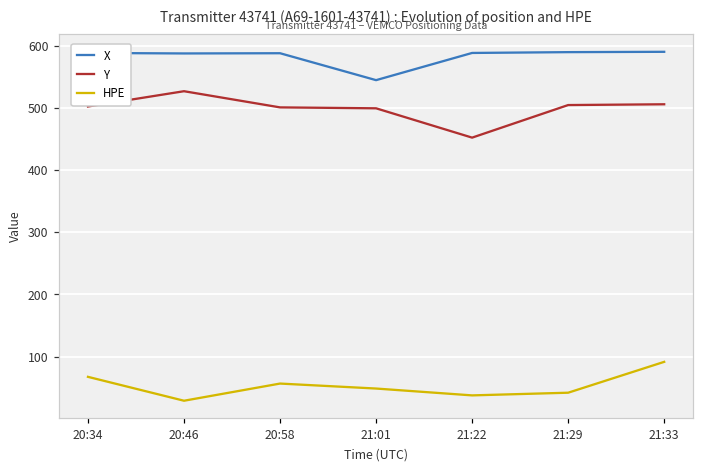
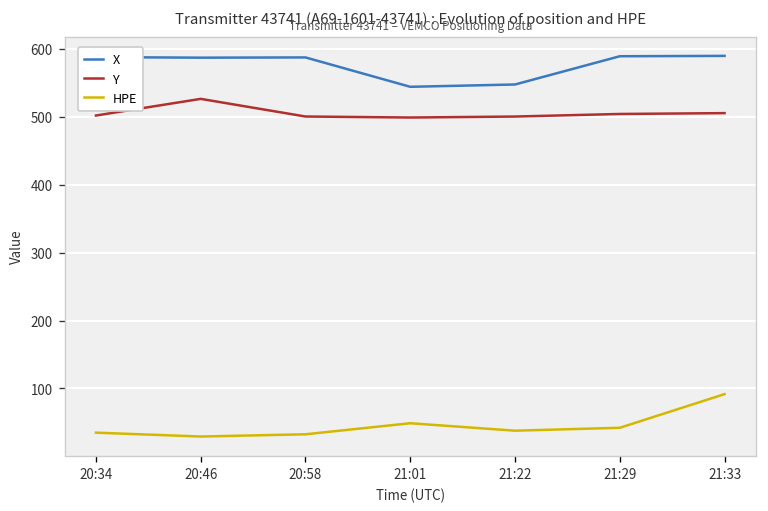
  {
    "X": {
      "20:46": 590,
      "20:58": 590,
      "21:01": 540,
-     "21:22": 590,
+     "21:22": 550,
      "21:29": 590,
      "21:33": 590
    },
    "Y": {
      "20:34": 500,
      "20:46": 530,
      "20:58": 500,
      "21:01": 500,
-     "21:22": 450,
+     "21:22": 500,
      "21:29": 500,
      "21:33": 510
    },
    "HPE": {
-     "20:34": 70,
+     "20:34": 30,
      "20:46": 30,
-     "20:58": 60,
+     "20:58": 30,
      "21:01": 50,
      "21:22": 40,
      "21:29": 40,
      "21:33": 90
    }
  }
